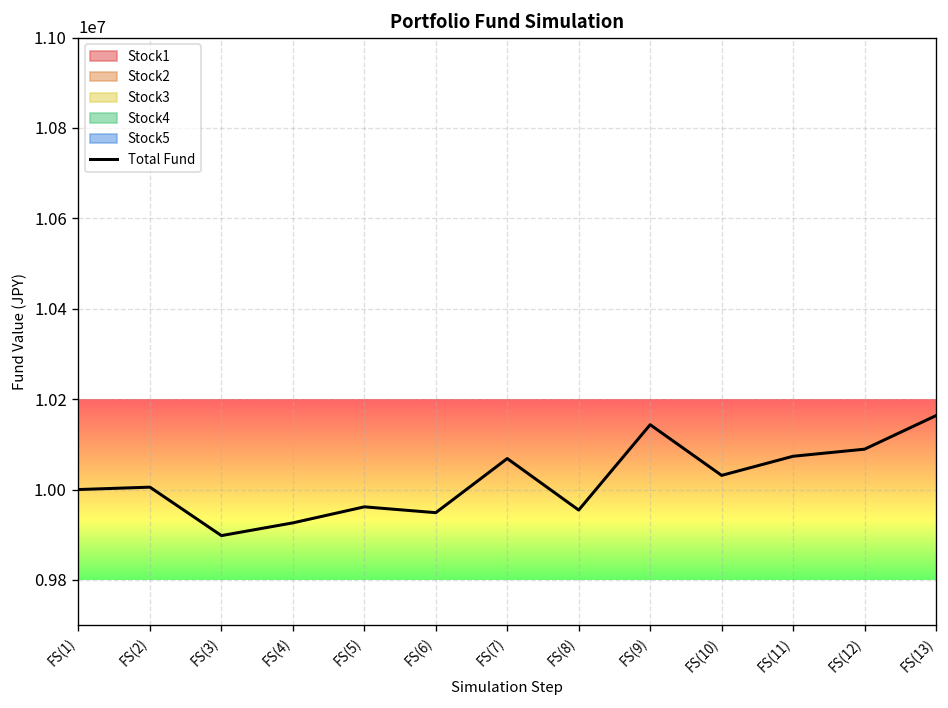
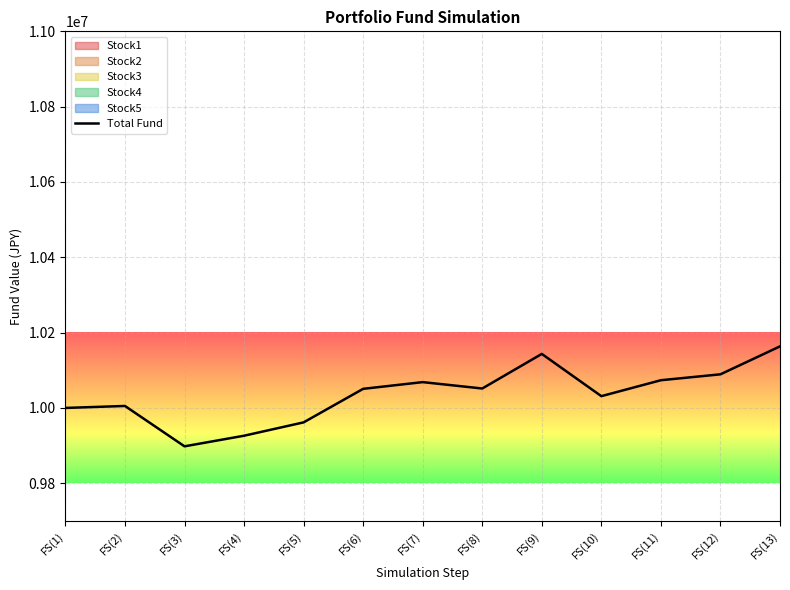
  {
    "Total Fund": {
      "FS(1)": 10000000,
      "FS(2)": 10010000,
      "FS(3)": 9900000,
      "FS(4)": 9930000,
      "FS(5)": 9960000,
-     "FS(6)": 9950000,
+     "FS(6)": 10050000,
      "FS(7)": 10070000,
-     "FS(8)": 9950000,
+     "FS(8)": 10050000,
      "FS(9)": 10140000,
      "FS(10)": 10030000,
      "FS(11)": 10070000,
      "FS(12)": 10090000,
      "FS(13)": 10160000
    }
  }
